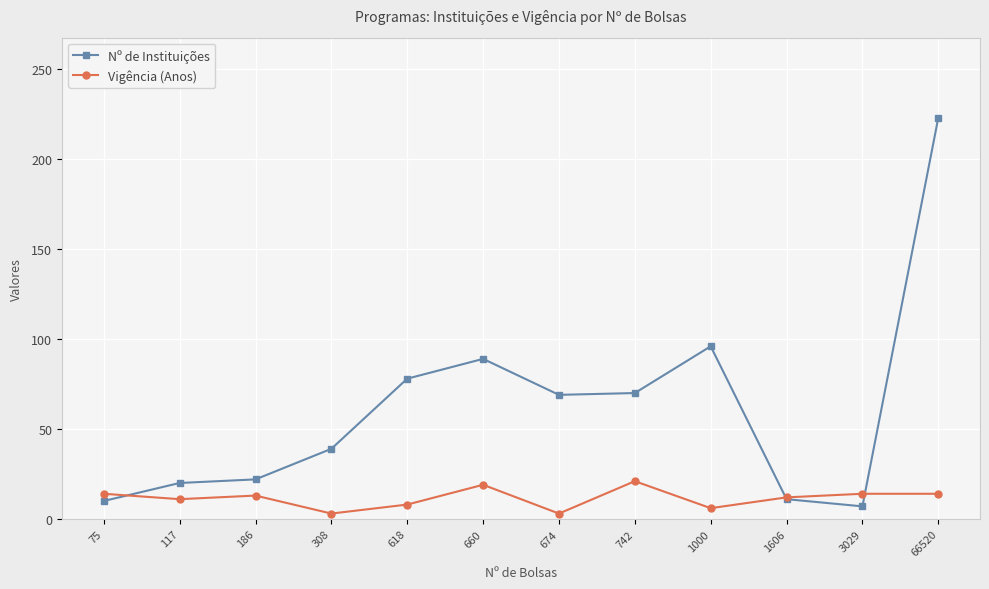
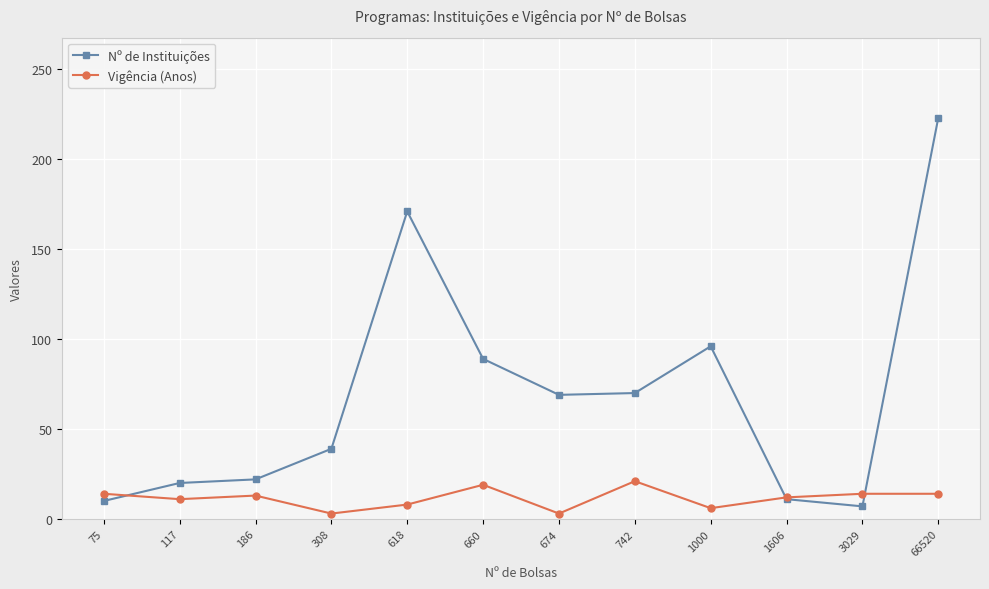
  {
    "Nº de Instituições": {
      "75": 10,
      "117": 20,
      "186": 22,
      "308": 39,
-     "618": 78,
+     "618": 171,
      "660": 89,
      "674": 69,
      "742": 70,
      "1000": 96,
      "3029": 7,
      "66520": 223
    },
    "Vigência (Anos)": {
      "75": 14,
      "117": 11,
      "186": 13,
      "308": 3,
      "618": 8,
      "660": 19,
      "674": 3,
      "742": 21,
      "1000": 6,
      "3029": 14,
      "66520": 14
    }
  }
